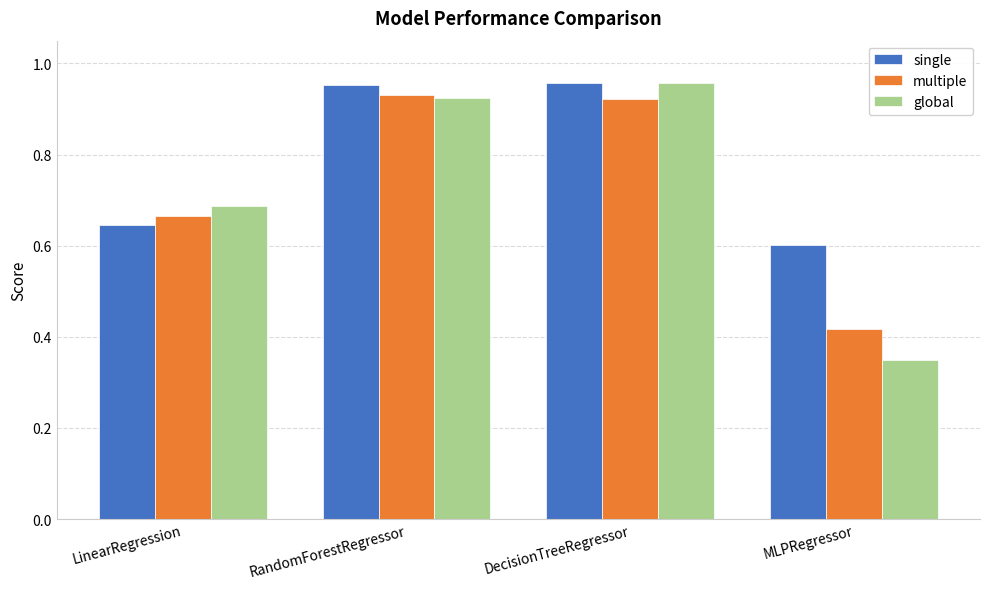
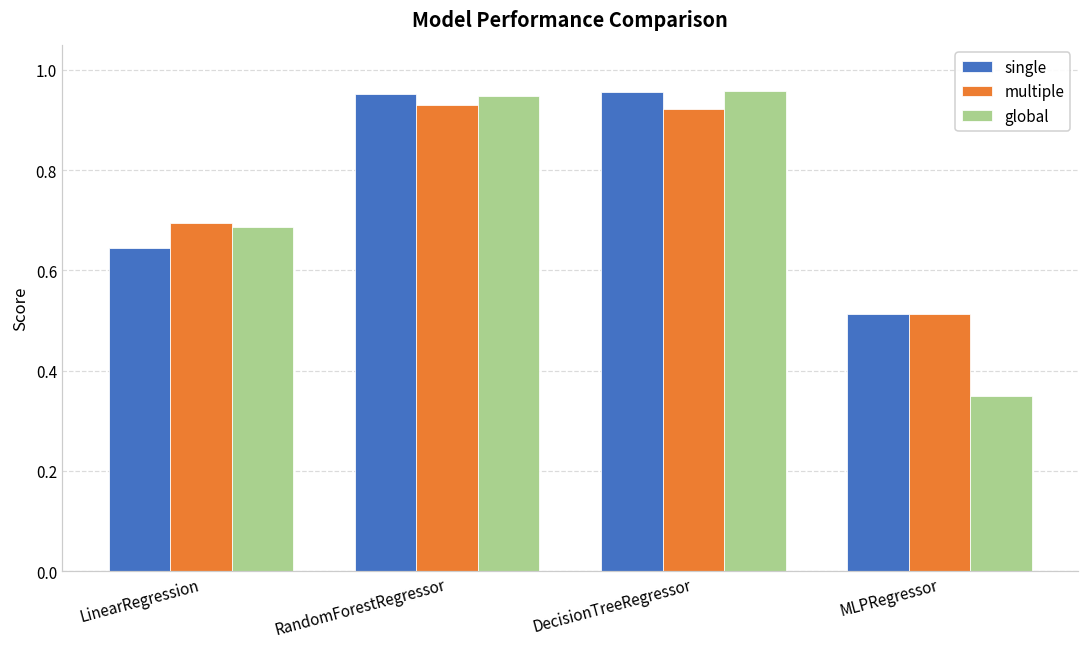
  {
    "single": {
      "LinearRegression": 0.64,
      "RandomForestRegressor": 0.95,
      "DecisionTreeRegressor": 0.96,
-     "MLPRegressor": 0.60
+     "MLPRegressor": 0.51
    },
    "multiple": {
-     "LinearRegression": 0.66,
+     "LinearRegression": 0.69,
      "RandomForestRegressor": 0.93,
      "DecisionTreeRegressor": 0.92,
-     "MLPRegressor": 0.42
+     "MLPRegressor": 0.51
    },
    "global": {
      "LinearRegression": 0.69,
-     "RandomForestRegressor": 0.92,
+     "RandomForestRegressor": 0.95,
      "DecisionTreeRegressor": 0.96,
      "MLPRegressor": 0.35
    }
  }
